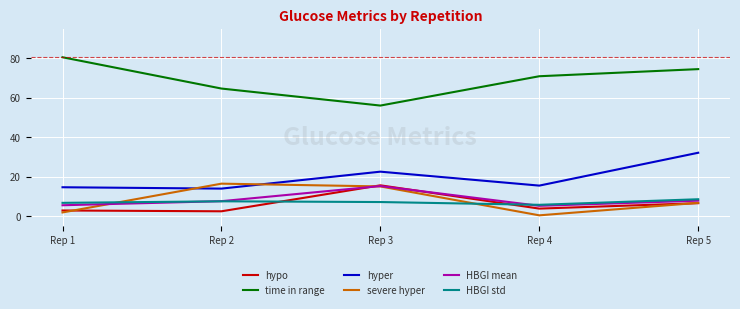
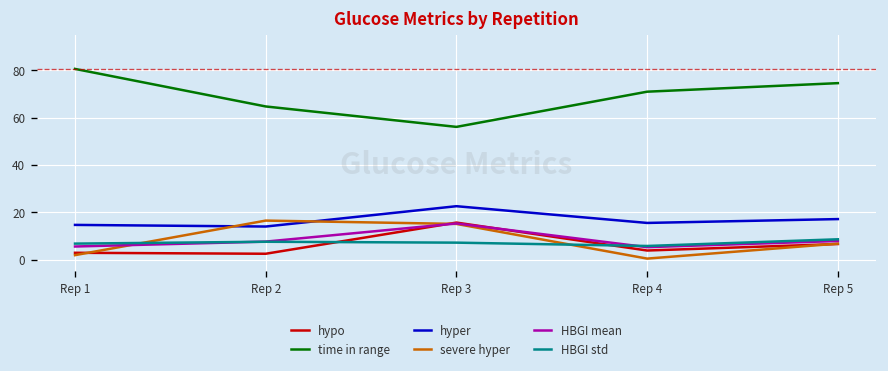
  {
    "hypo": {
      "Rep 2": 2,
      "Rep 4": 4
    },
    "time in range": {
      "Rep 1": 81,
      "Rep 2": 65,
      "Rep 3": 56,
      "Rep 4": 71,
      "Rep 5": 75
    },
    "hyper": {
      "Rep 1": 15,
      "Rep 2": 14,
      "Rep 3": 23,
      "Rep 4": 15,
-     "Rep 5": 32
+     "Rep 5": 17
    },
    "severe hyper": {
      "Rep 2": 16,
      "Rep 4": 0
    },
    "HBGI std": {
      "Rep 3": 7
    }
  }
